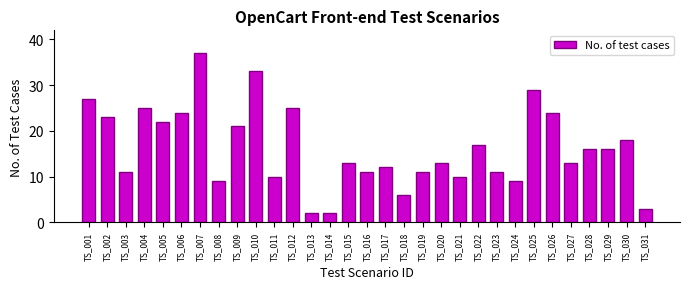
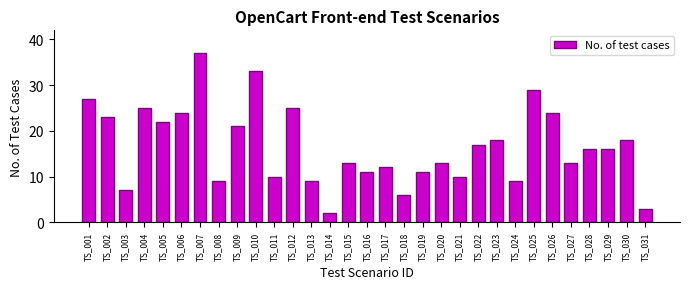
  {
    "TS_001": 27,
    "TS_002": 23,
-   "TS_003": 11,
+   "TS_003": 7,
    "TS_004": 25,
    "TS_005": 22,
    "TS_006": 24,
    "TS_007": 37,
    "TS_008": 9,
    "TS_009": 21,
    "TS_010": 33,
    "TS_011": 10,
    "TS_012": 25,
-   "TS_013": 2,
+   "TS_013": 9,
    "TS_014": 2,
    "TS_015": 13,
    "TS_016": 11,
    "TS_017": 12,
    "TS_018": 6,
    "TS_019": 11,
    "TS_020": 13,
    "TS_021": 10,
    "TS_022": 17,
-   "TS_023": 11,
+   "TS_023": 18,
    "TS_024": 9,
    "TS_025": 29,
    "TS_026": 24,
    "TS_027": 13,
    "TS_028": 16,
    "TS_029": 16,
    "TS_030": 18,
    "TS_031": 3
  }
